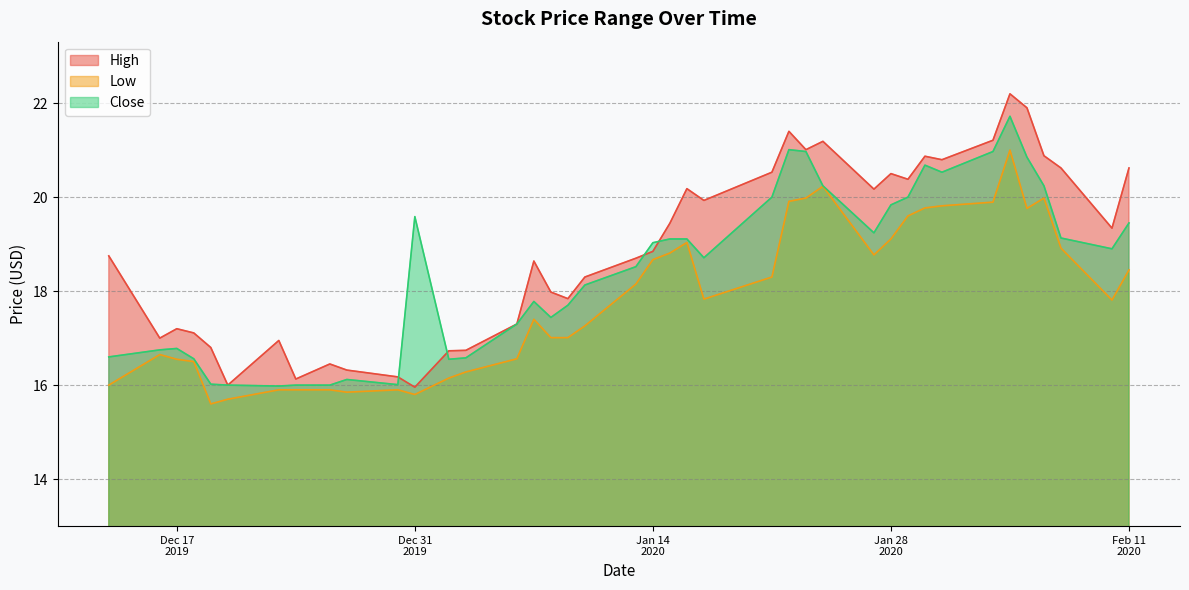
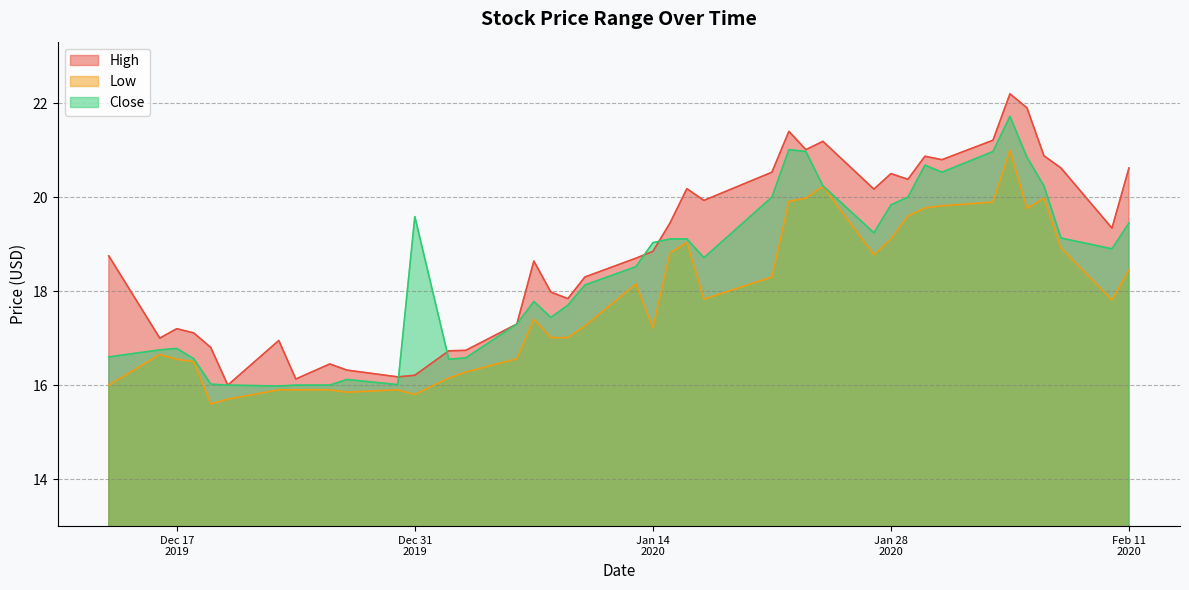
  {
    "High": {
      "Dec 17 2019": 17.2,
-     "Dec 31 2019": 16.0,
+     "Dec 31 2019": 16.2,
      "Jan 14 2020": 18.8,
      "Jan 28 2020": 20.5,
      "Feb 11 2020": 20.6
    },
    "Low": {
      "Dec 17 2019": 16.5,
      "Dec 31 2019": 15.8,
-     "Jan 14 2020": 18.7,
+     "Jan 14 2020": 17.2,
      "Jan 28 2020": 19.1,
      "Feb 11 2020": 18.5
    },
    "Close": {
      "Dec 17 2019": 16.8,
      "Dec 31 2019": 19.6,
      "Jan 14 2020": 19.0,
      "Jan 28 2020": 19.8,
      "Feb 11 2020": 19.5
    }
  }
